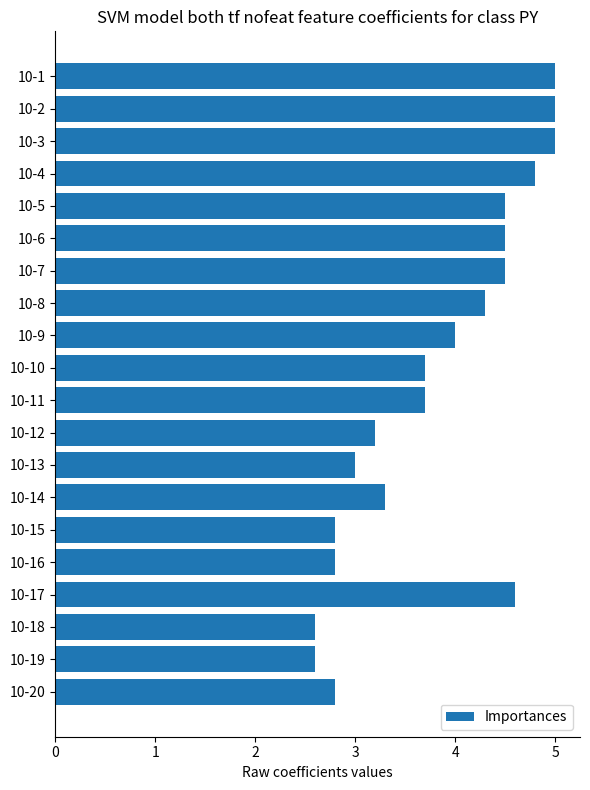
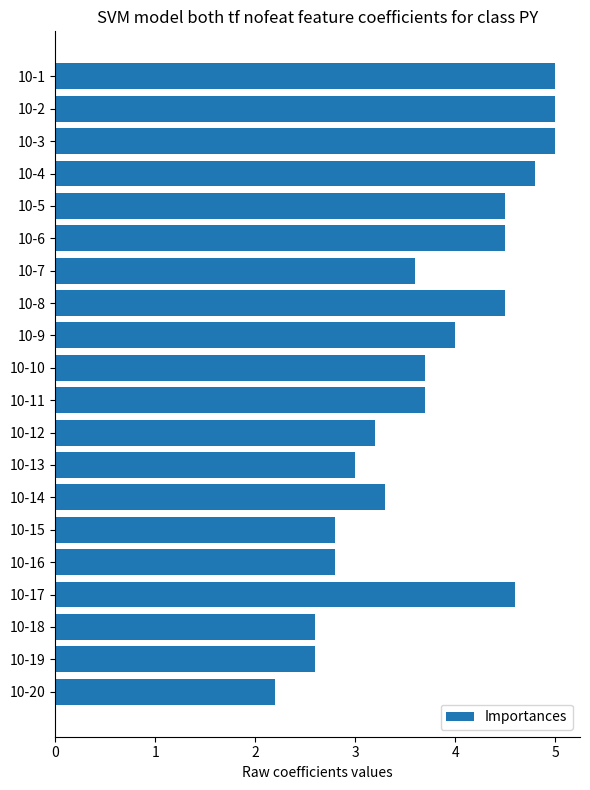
  {
    "10-1": 5.0,
    "10-2": 5.0,
    "10-3": 5.0,
    "10-4": 4.8,
    "10-5": 4.5,
    "10-6": 4.5,
-   "10-7": 4.5,
-   "10-8": 4.3,
+   "10-7": 3.6,
+   "10-8": 4.5,
    "10-9": 4.0,
    "10-10": 3.7,
    "10-11": 3.7,
    "10-12": 3.2,
    "10-13": 3.0,
    "10-14": 3.3,
    "10-15": 2.8,
    "10-16": 2.8,
    "10-17": 4.6,
    "10-18": 2.6,
    "10-19": 2.6,
-   "10-20": 2.8
+   "10-20": 2.2
  }
